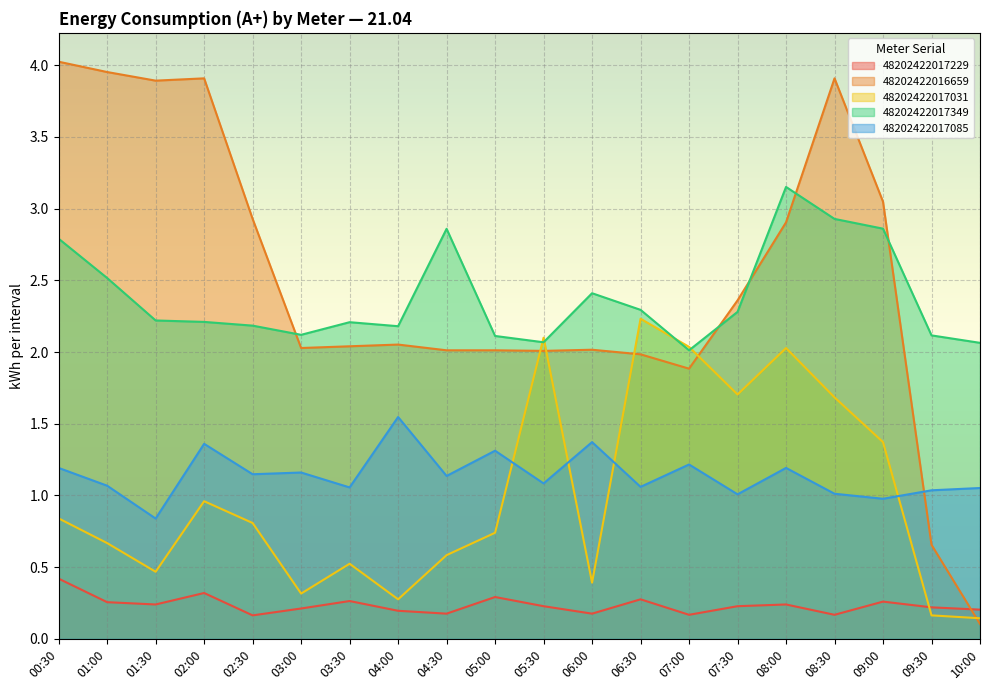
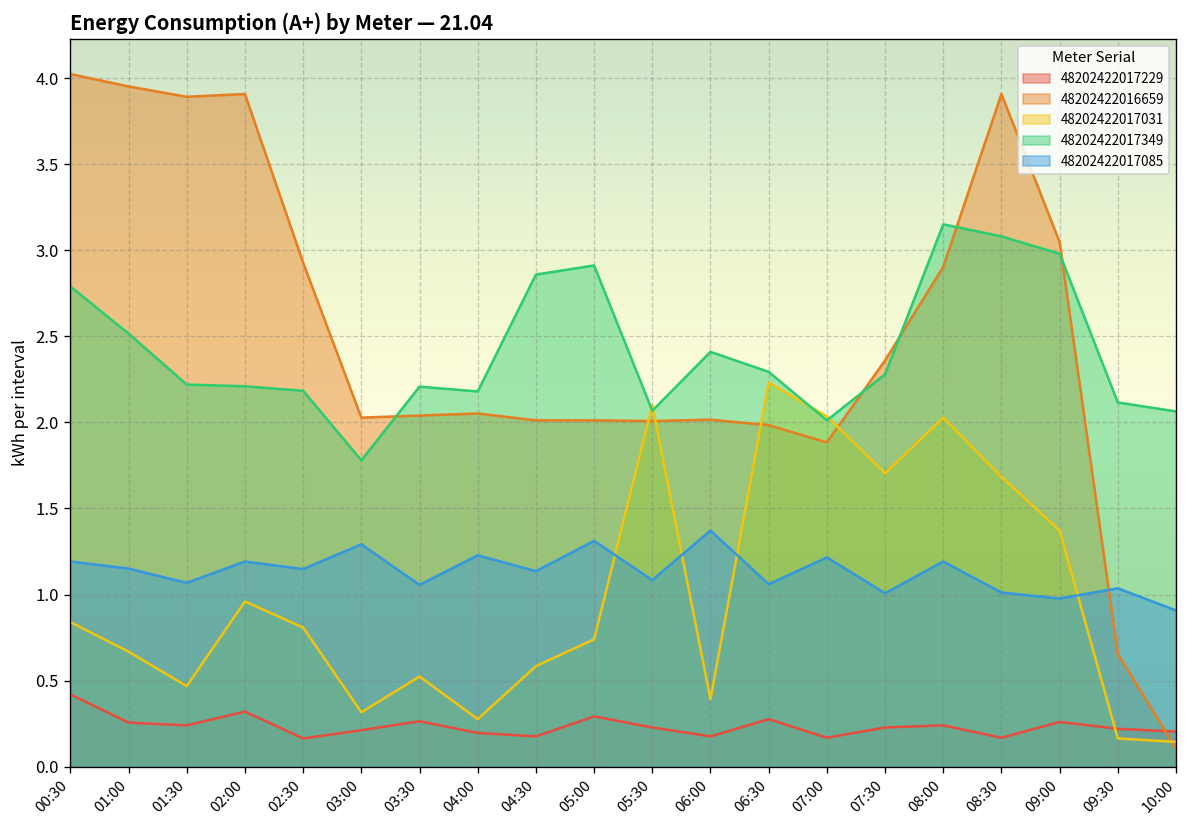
  {
    "48202422017349": {
      "00:30": 2.79,
      "01:00": 2.52,
      "01:30": 2.22,
      "02:00": 2.21,
      "02:30": 2.18,
-     "03:00": 2.12,
+     "03:00": 1.78,
      "03:30": 2.21,
      "04:00": 2.18,
      "04:30": 2.86,
-     "05:00": 2.11,
+     "05:00": 2.91,
      "05:30": 2.07,
      "06:00": 2.41,
      "06:30": 2.29,
      "07:00": 2.01,
      "07:30": 2.28,
      "08:00": 3.15,
-     "08:30": 2.93,
-     "09:00": 2.86,
+     "08:30": 3.08,
+     "09:00": 2.98,
      "09:30": 2.12,
      "10:00": 2.06
    },
    "48202422017085": {
      "00:30": 1.19,
-     "01:00": 1.07,
-     "01:30": 0.84,
-     "02:00": 1.36,
+     "01:00": 1.15,
+     "01:30": 1.07,
+     "02:00": 1.19,
      "02:30": 1.15,
-     "03:00": 1.16,
+     "03:00": 1.29,
      "03:30": 1.06,
-     "04:00": 1.55,
+     "04:00": 1.23,
      "04:30": 1.14,
      "05:00": 1.31,
      "05:30": 1.08,
      "06:00": 1.37,
      "06:30": 1.06,
      "07:00": 1.22,
      "07:30": 1.01,
      "08:00": 1.19,
      "08:30": 1.01,
      "09:00": 0.98,
      "09:30": 1.04,
-     "10:00": 1.05
+     "10:00": 0.91
    }
  }
